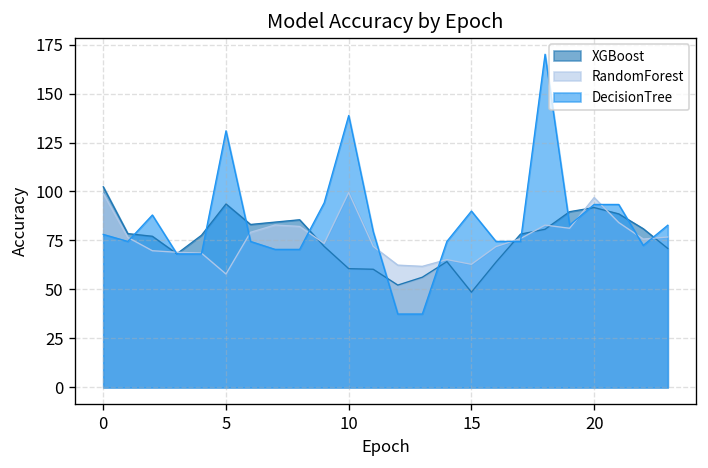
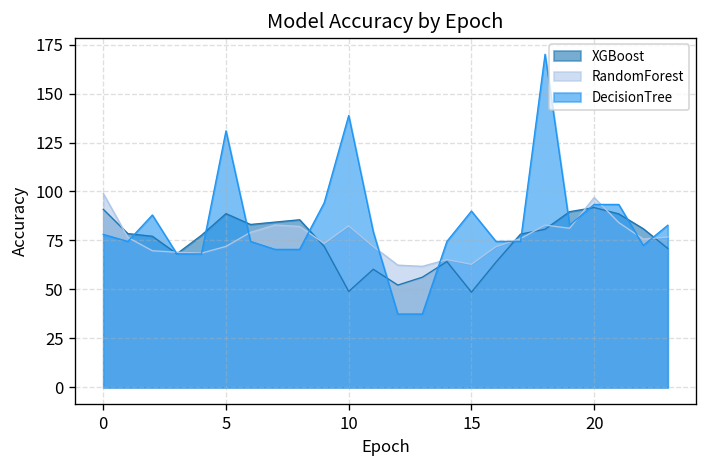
  {
    "XGBoost": {
-     "0": 102,
-     "5": 94,
-     "10": 61,
+     "0": 91,
+     "5": 89,
+     "10": 49,
      "15": 49,
      "20": 92
    },
    "RandomForest": {
      "0": 99,
-     "5": 58,
-     "10": 99,
+     "5": 72,
+     "10": 82,
      "15": 63,
      "20": 97
    },
    "DecisionTree": {
      "0": 78,
      "5": 131,
      "10": 139,
      "15": 90,
      "20": 93
    }
  }
